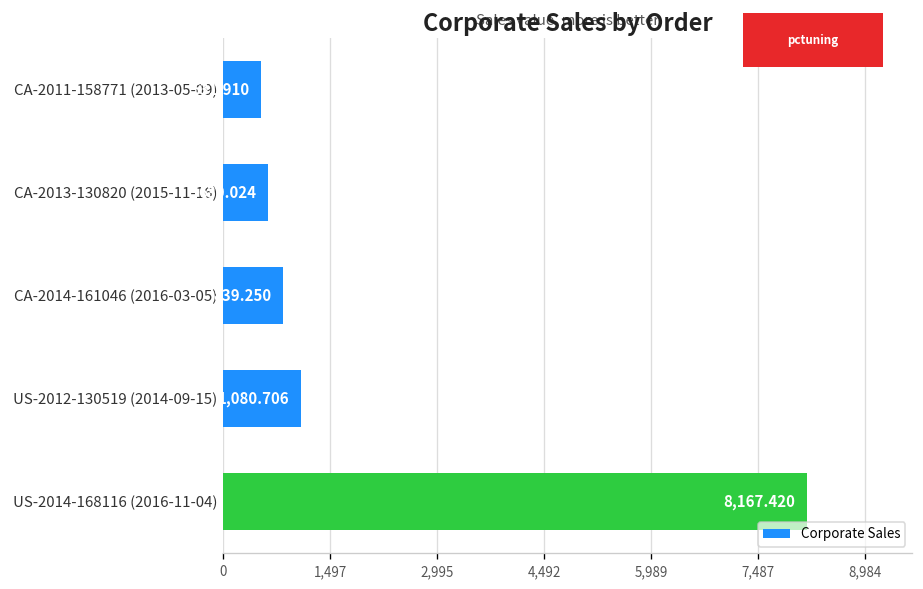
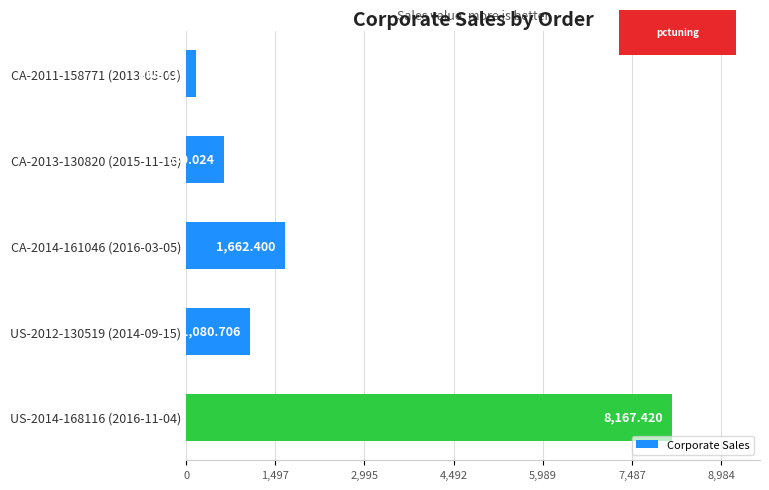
  {
-   "CA-2011-158771 (2013-05-09)": "500",
+   "CA-2011-158771 (2013-05-09)": "200",
    "CA-2013-130820 (2015-11-16)": "630.024",
-   "CA-2014-161046 (2016-03-05)": "839.250",
+   "CA-2014-161046 (2016-03-05)": "1,662.400",
    "US-2012-130519 (2014-09-15)": "1,080.706",
    "US-2014-168116 (2016-11-04)": "8,167.420"
  }
